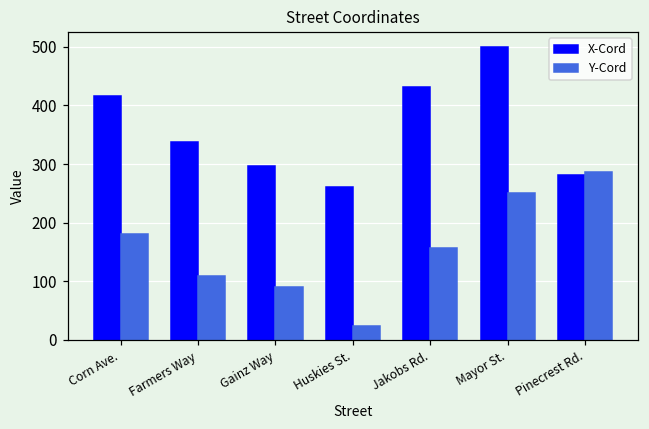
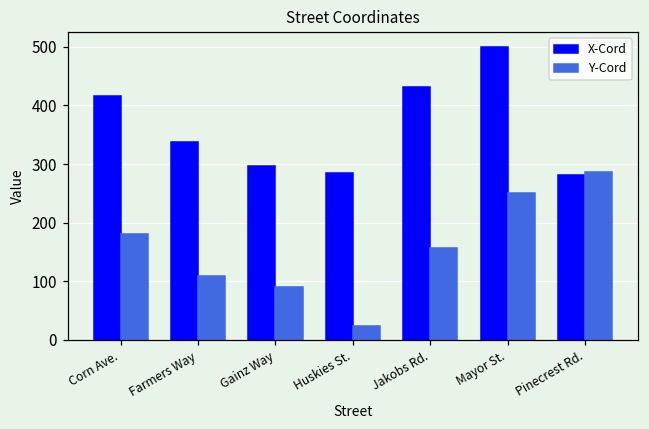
  {
    "X-Cord": {
      "Corn Ave.": 420,
      "Farmers Way": 340,
      "Gainz Way": 300,
-     "Huskies St.": 260,
+     "Huskies St.": 280,
      "Jakobs Rd.": 430,
      "Mayor St.": 500,
      "Pinecrest Rd.": 280
    },
    "Y-Cord": {
      "Corn Ave.": 180,
      "Farmers Way": 110,
      "Gainz Way": 90,
      "Huskies St.": 20,
      "Jakobs Rd.": 160,
      "Mayor St.": 250,
      "Pinecrest Rd.": 290
    }
  }
